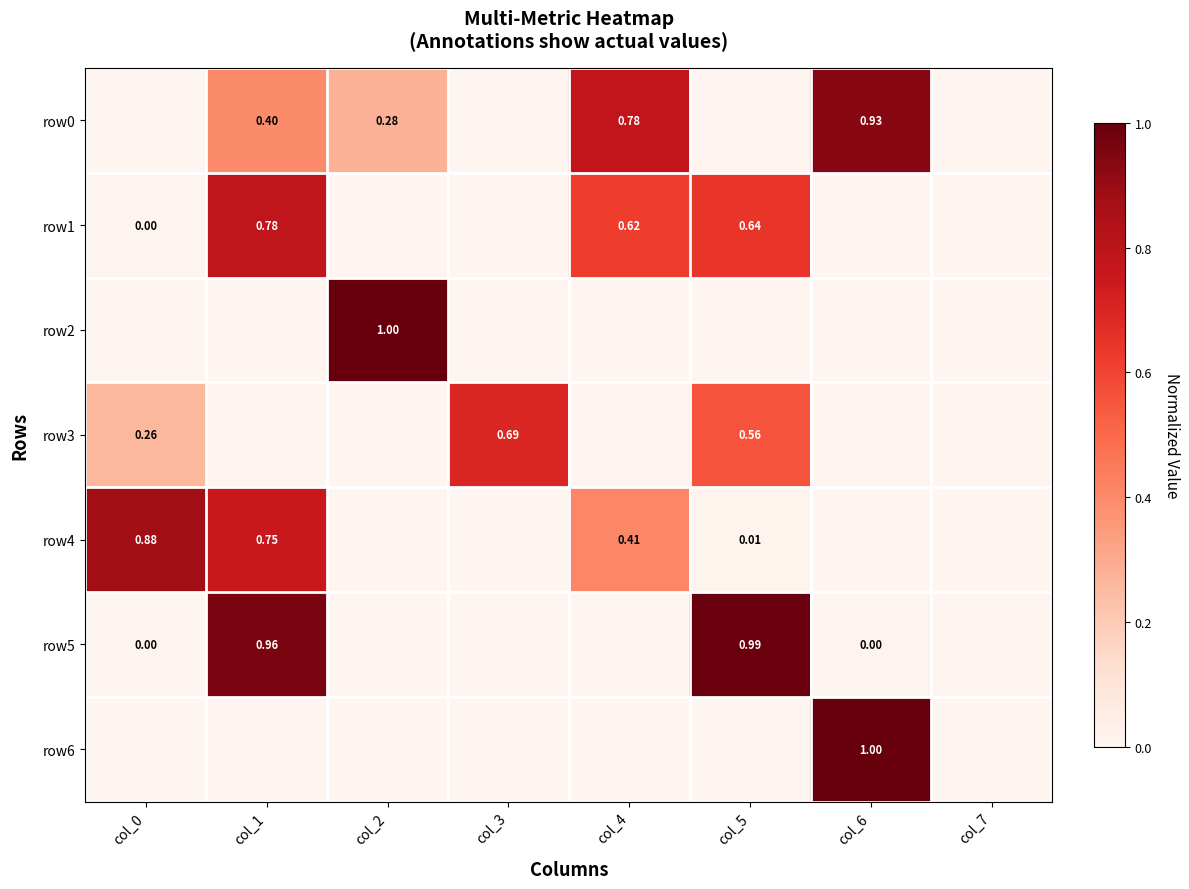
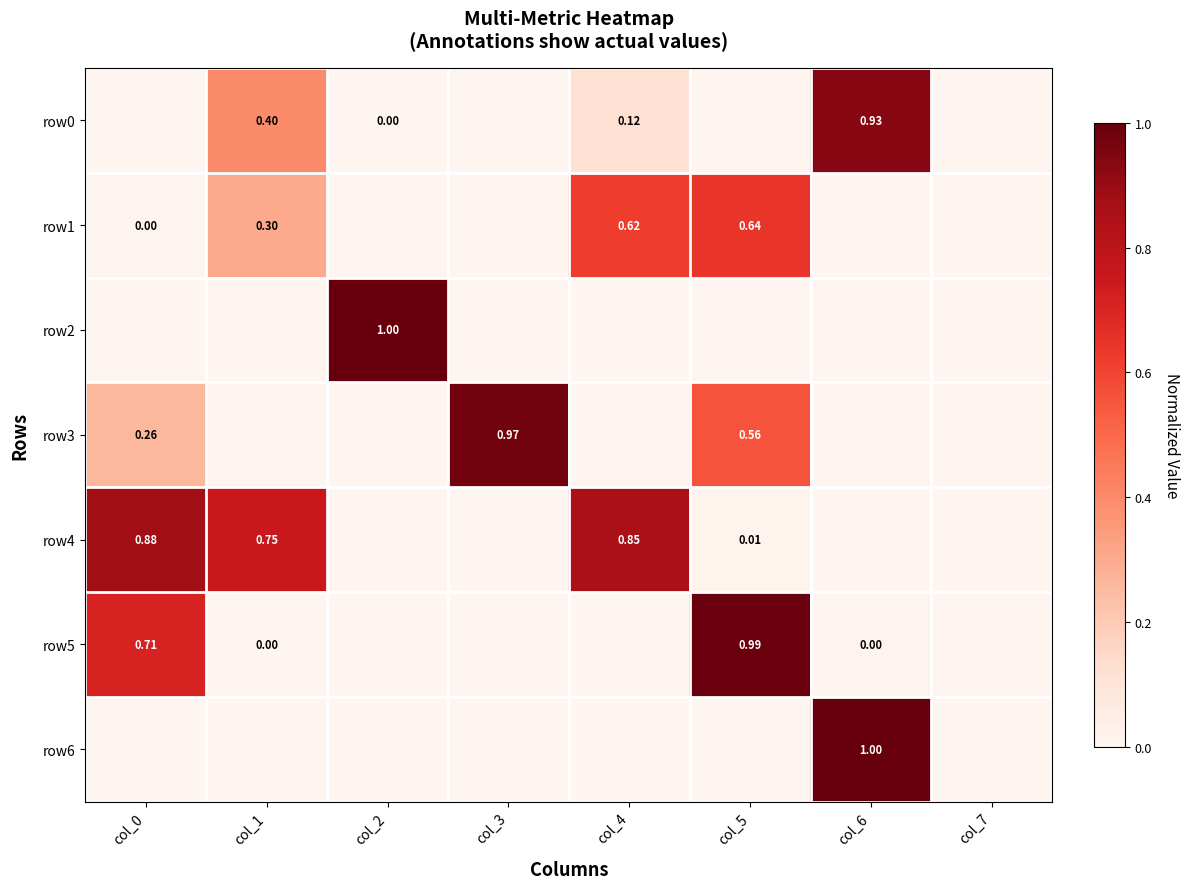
  {
    "row0": {
      "col_1": 0.40,
-     "col_2": 0.28,
-     "col_4": 0.78,
+     "col_2": 0.00,
+     "col_4": 0.12,
      "col_6": 0.93
    },
    "row1": {
      "col_0": 0.00,
-     "col_1": 0.78,
+     "col_1": 0.30,
      "col_4": 0.62,
      "col_5": 0.64
    },
    "row2": {
      "col_2": 1.00
    },
    "row3": {
      "col_0": 0.26,
-     "col_3": 0.69,
+     "col_3": 0.97,
      "col_5": 0.56
    },
    "row4": {
      "col_0": 0.88,
      "col_1": 0.75,
-     "col_4": 0.41,
+     "col_4": 0.85,
      "col_5": 0.01
    },
    "row5": {
-     "col_0": 0.00,
-     "col_1": 0.96,
+     "col_0": 0.71,
+     "col_1": 0.00,
      "col_5": 0.99,
      "col_6": 0.00
    },
    "row6": {
      "col_6": 1.00
    }
  }
